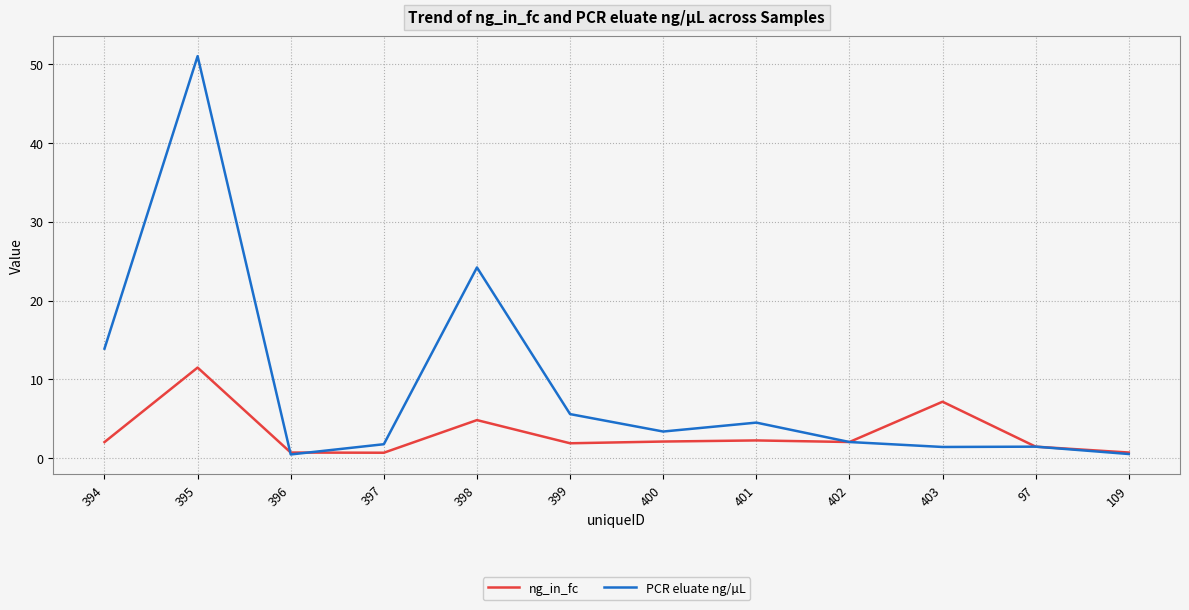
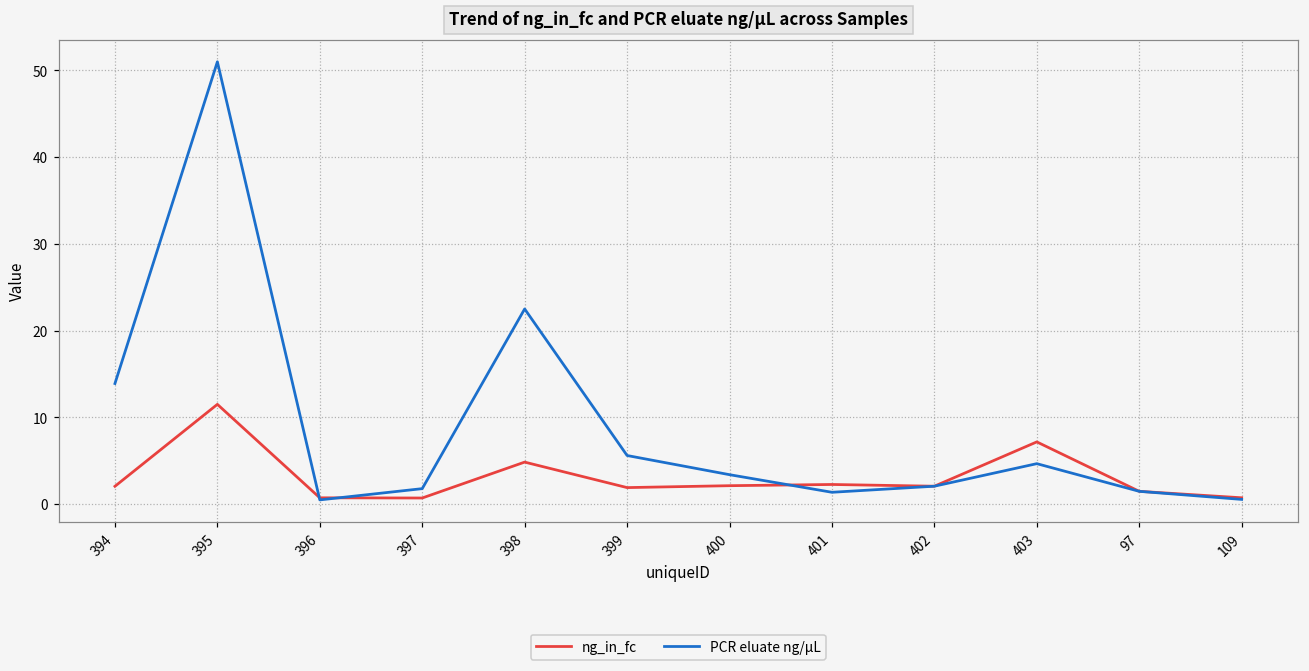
  {
    "ng_in_fc": {
      "394": 2,
      "395": 12,
      "397": 1,
      "398": 5,
      "399": 2,
      "400": 2,
      "401": 2,
      "403": 7
    },
    "PCR eluate ng/µL": {
      "394": 14,
      "395": 51,
      "397": 2,
-     "398": 24,
+     "398": 23,
      "399": 6,
      "400": 3,
-     "401": 5,
-     "403": 1
+     "401": 1,
+     "403": 5
    }
  }
